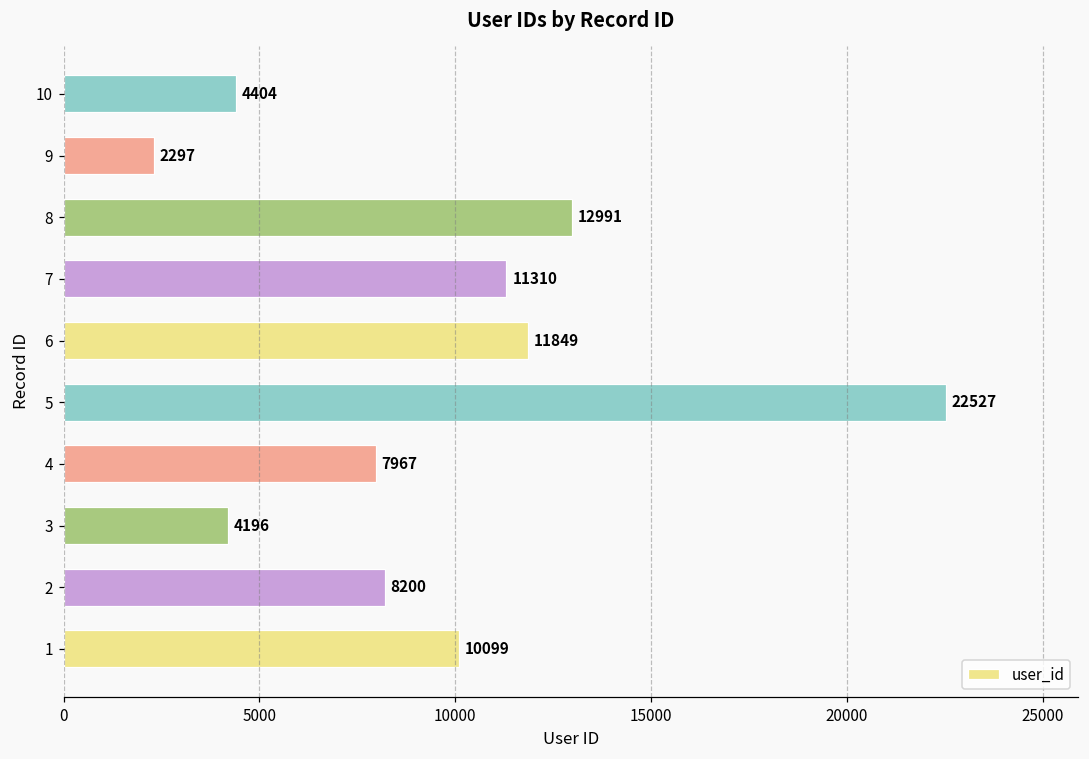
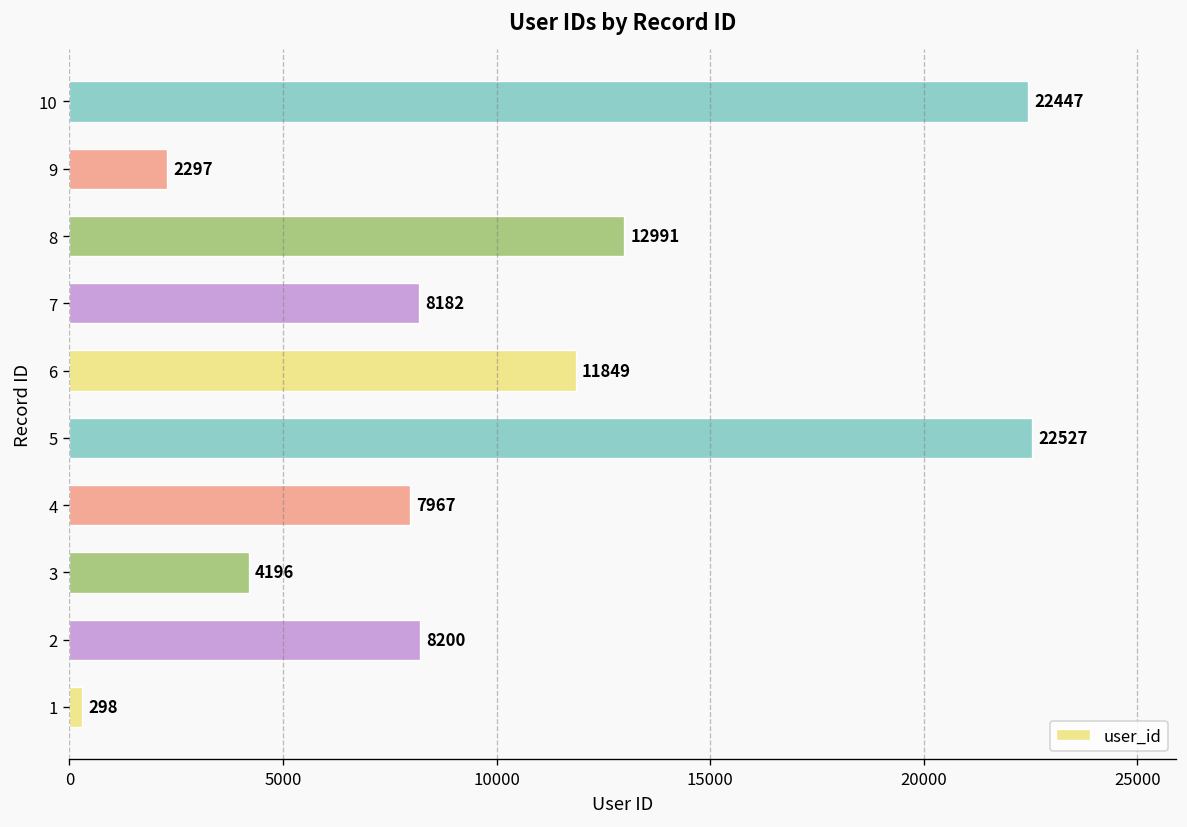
  {
-   "10": 4404,
+   "10": 22447,
    "9": 2297,
    "8": 12991,
-   "7": 11310,
+   "7": 8182,
    "6": 11849,
    "5": 22527,
    "4": 7967,
    "3": 4196,
    "2": 8200,
-   "1": 10099
+   "1": 298
  }
